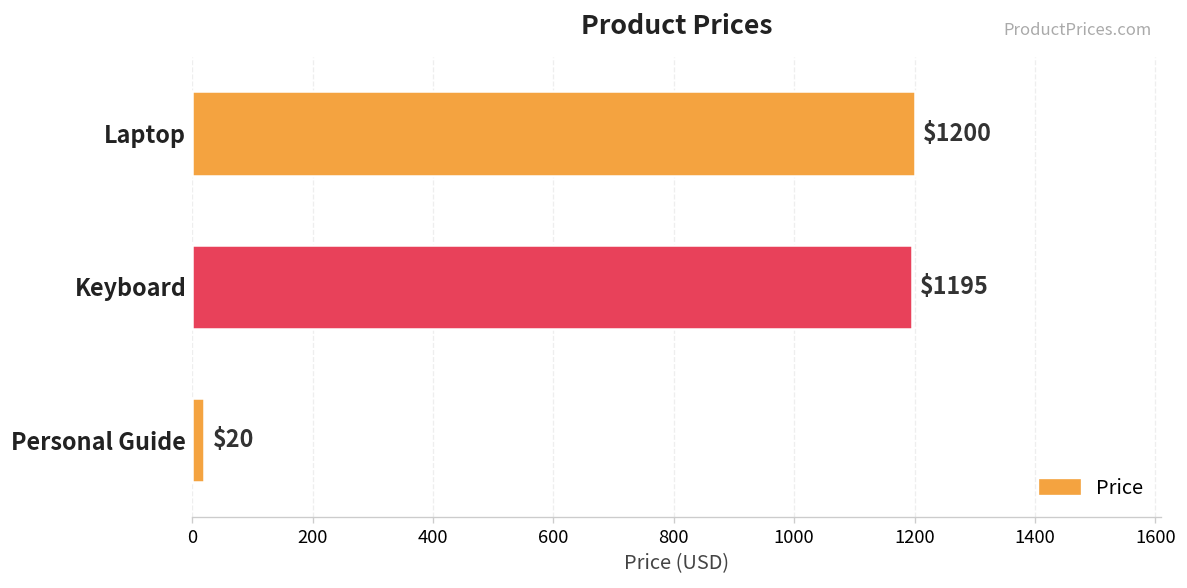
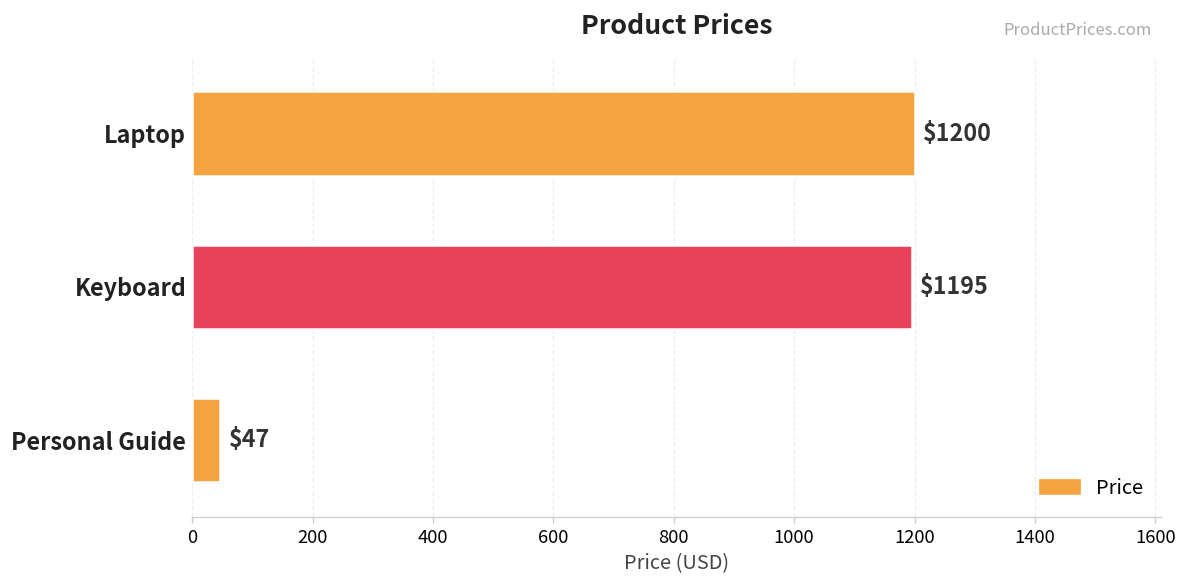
  {
    "Laptop": "$1200",
    "Keyboard": "$1195",
-   "Personal Guide": "$20"
+   "Personal Guide": "$47"
  }
